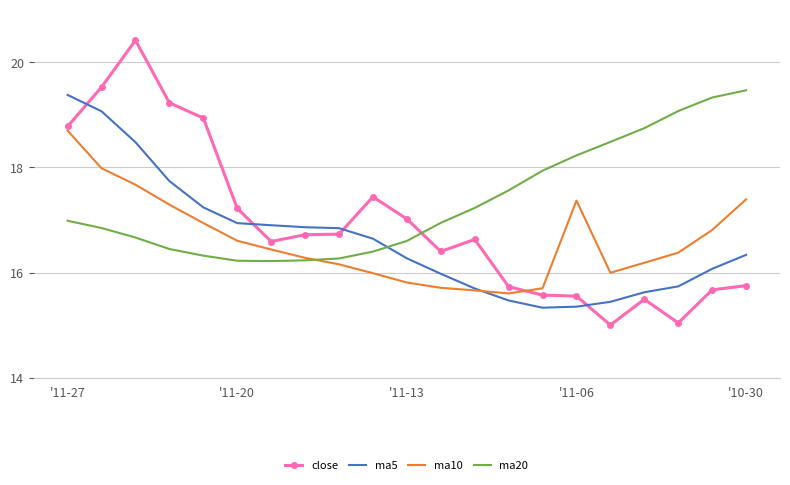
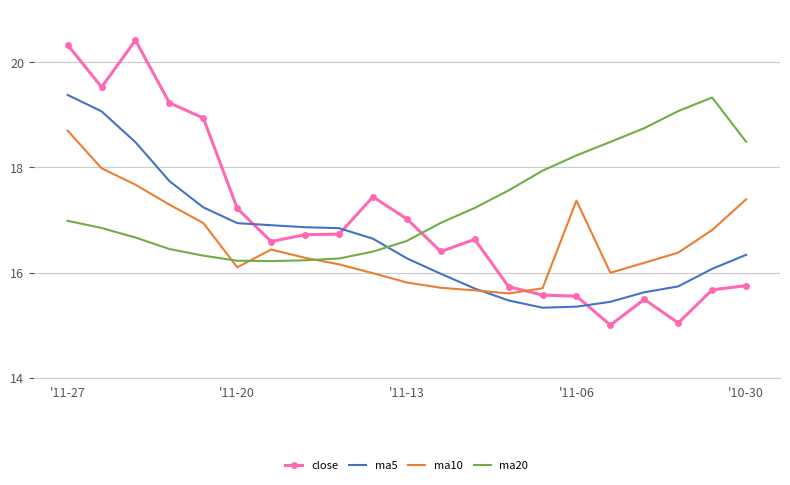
  {
    "close": {
-     "'11-27": 18.8,
+     "'11-27": 20.3,
      "'11-20": 17.2,
      "'11-13": 17.0,
      "'11-06": 15.6,
      "'10-30": 15.8
    },
    "ma5": {
      "'11-27": 19.4,
      "'11-20": 16.9,
      "'11-13": 16.3,
      "'11-06": 15.4,
      "'10-30": 16.3
    },
    "ma10": {
      "'11-27": 18.7,
-     "'11-20": 16.6,
+     "'11-20": 16.1,
      "'11-13": 15.8,
      "'11-06": 17.4,
      "'10-30": 17.4
    },
    "ma20": {
      "'11-27": 17.0,
      "'11-20": 16.2,
      "'11-13": 16.6,
      "'11-06": 18.2,
-     "'10-30": 19.5
+     "'10-30": 18.5
    }
  }
